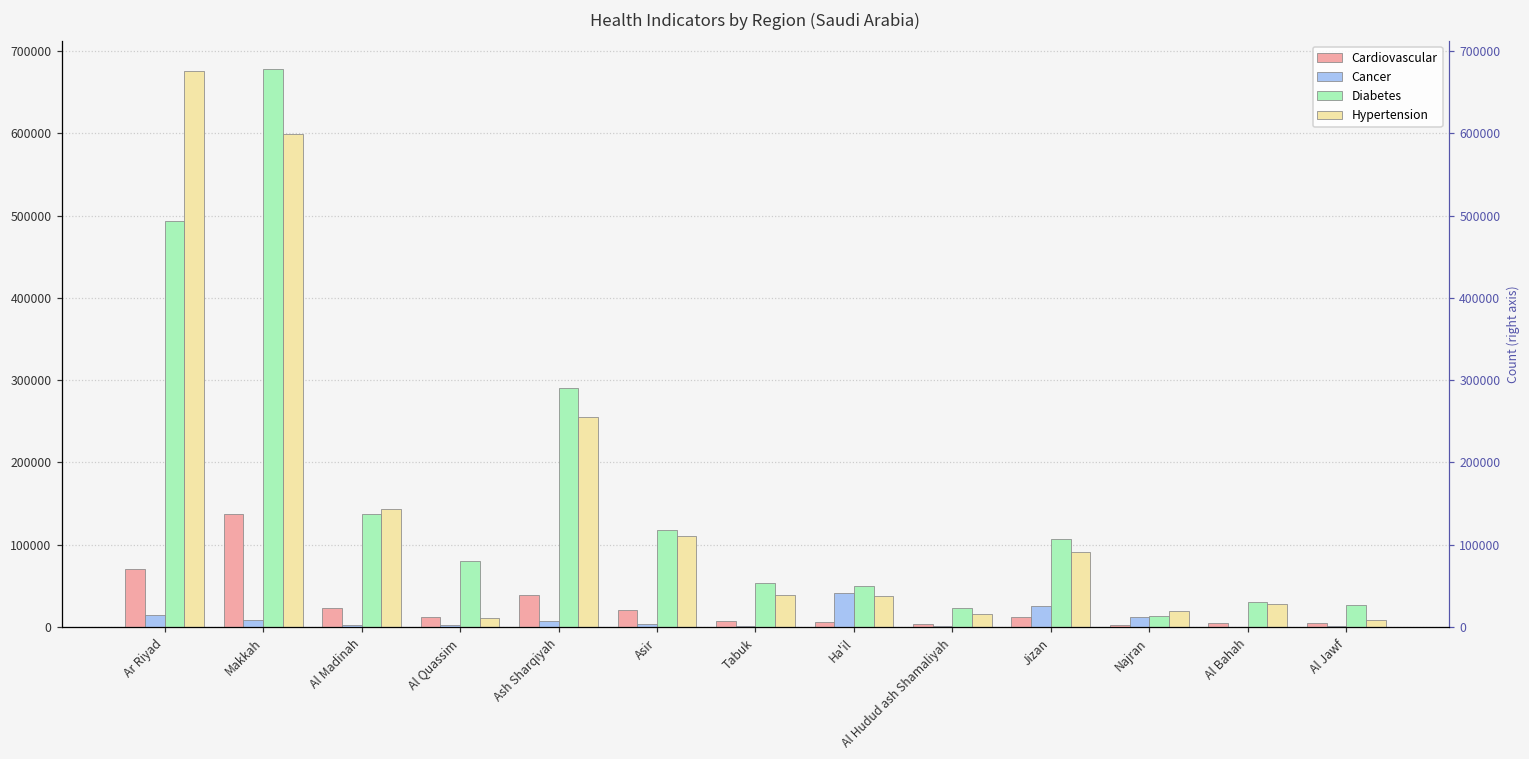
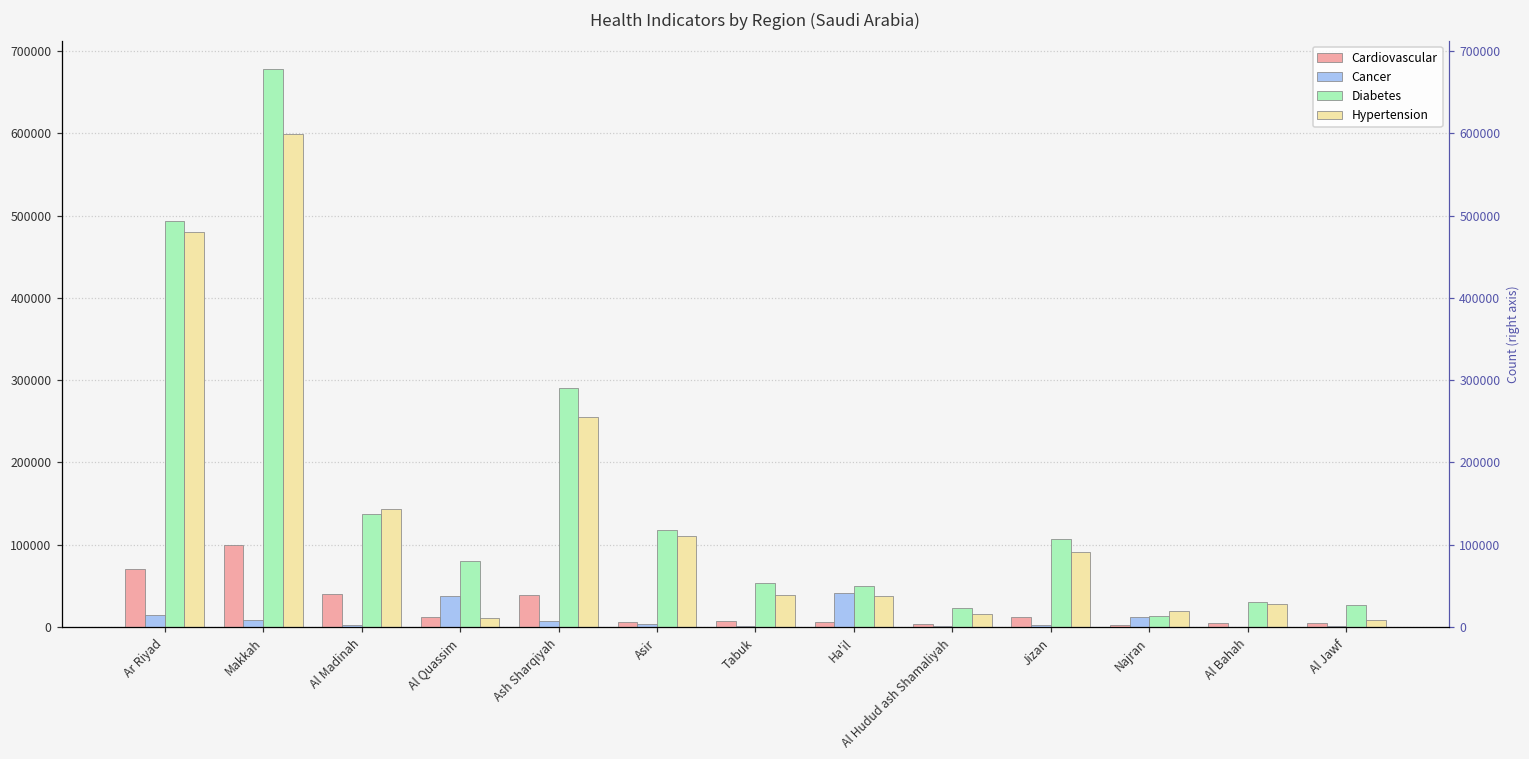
  {
    "Cardiovascular": {
      "Ar Riyad": 70000,
-     "Makkah": 140000,
-     "Al Madinah": 20000,
+     "Makkah": 100000,
+     "Al Madinah": 40000,
      "Al Quassim": 10000,
      "Ash Sharqiyah": 40000,
-     "Asir": 20000,
+     "Asir": 10000,
      "Tabuk": 10000,
      "Ha'il": 10000,
      "Jizan": 10000,
      "Al Bahah": 10000,
      "Al Jawf": 0
    },
    "Cancer": {
      "Ar Riyad": 10000,
      "Makkah": 10000,
-     "Al Quassim": 0,
+     "Al Quassim": 40000,
      "Ash Sharqiyah": 10000,
      "Ha'il": 40000,
-     "Jizan": 30000,
+     "Jizan": 0,
      "Najran": 10000
    },
    "Diabetes": {
      "Ar Riyad": 490000,
      "Makkah": 680000,
      "Al Madinah": 140000,
      "Al Quassim": 80000,
      "Ash Sharqiyah": 290000,
      "Asir": 120000,
      "Tabuk": 50000,
      "Ha'il": 50000,
      "Al Hudud ash Shamaliyah": 20000,
      "Jizan": 110000,
      "Najran": 10000,
      "Al Bahah": 30000,
      "Al Jawf": 30000
    },
    "Hypertension": {
-     "Ar Riyad": 680000,
+     "Ar Riyad": 480000,
      "Makkah": 600000,
      "Al Madinah": 140000,
      "Al Quassim": 10000,
      "Ash Sharqiyah": 260000,
      "Asir": 110000,
      "Tabuk": 40000,
      "Ha'il": 40000,
      "Al Hudud ash Shamaliyah": 20000,
      "Jizan": 90000,
      "Najran": 20000,
      "Al Bahah": 30000,
      "Al Jawf": 10000
    }
  }
